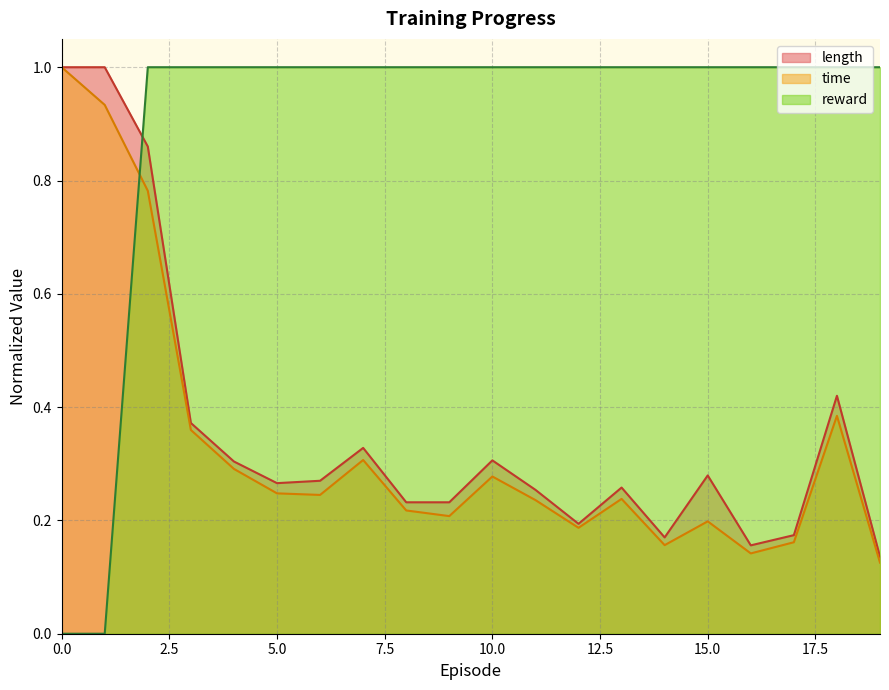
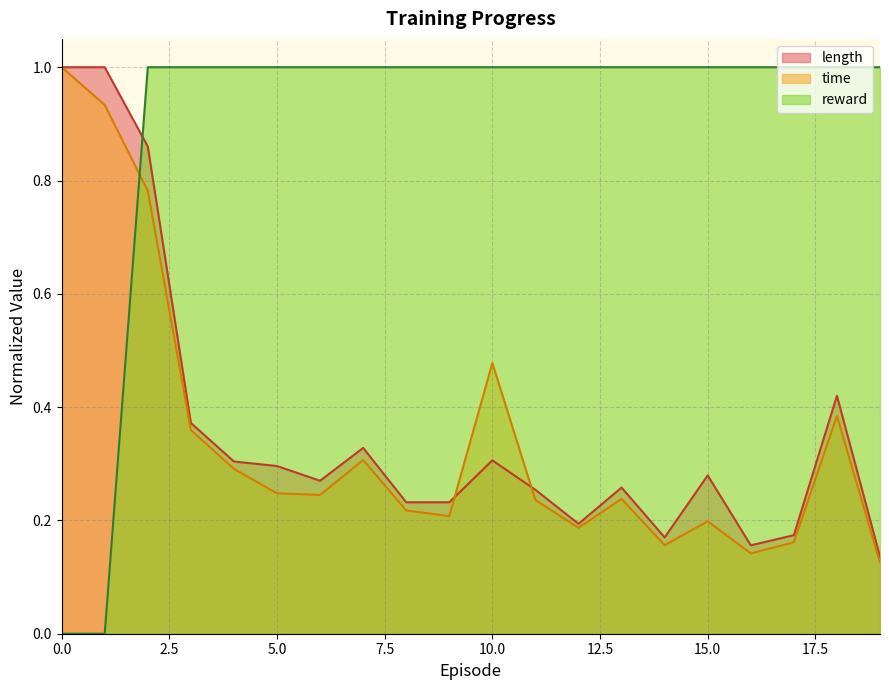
  {
    "length": {
-     "5.0": 0.27,
+     "5.0": 0.30,
      "10.0": 0.31,
      "15.0": 0.28
    },
    "time": {
      "5.0": 0.25,
-     "10.0": 0.28,
+     "10.0": 0.48,
      "15.0": 0.20
    },
    "reward": {
      "0.0": 0.00,
      "5.0": 1.00,
      "10.0": 1.00,
      "15.0": 1.00
    }
  }
